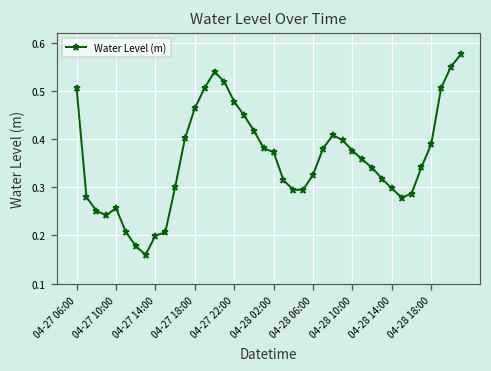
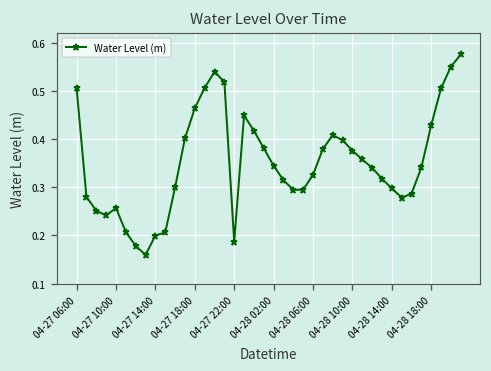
  {
    "04-27 06:00": 0.51,
    "04-27 10:00": 0.26,
    "04-27 14:00": 0.20,
    "04-27 18:00": 0.46,
-   "04-27 22:00": 0.48,
-   "04-28 02:00": 0.37,
+   "04-27 22:00": 0.19,
+   "04-28 02:00": 0.34,
    "04-28 06:00": 0.33,
    "04-28 10:00": 0.38,
    "04-28 14:00": 0.30,
-   "04-28 18:00": 0.39
+   "04-28 18:00": 0.43
  }
